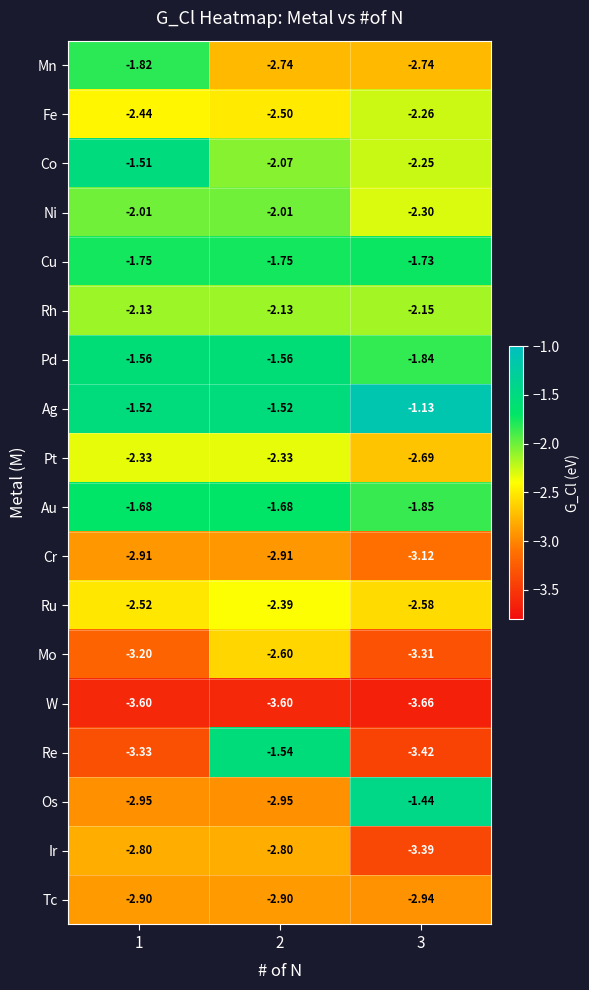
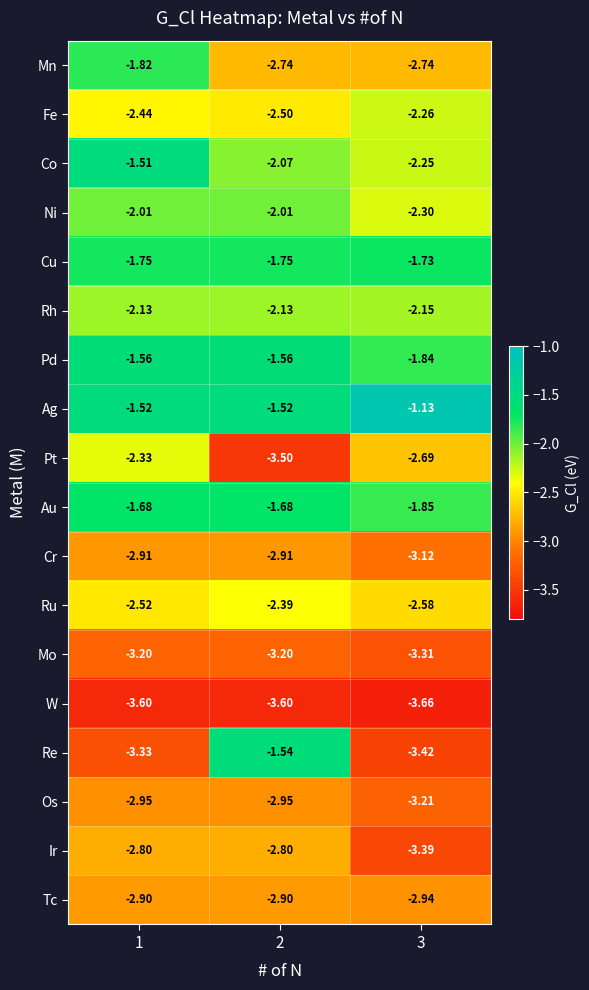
  {
    "Mn": {
      "1": -1.82,
      "2": -2.74,
      "3": -2.74
    },
    "Fe": {
      "1": -2.44,
      "2": -2.50,
      "3": -2.26
    },
    "Co": {
      "1": -1.51,
      "2": -2.07,
      "3": -2.25
    },
    "Ni": {
      "1": -2.01,
      "2": -2.01,
      "3": -2.30
    },
    "Cu": {
      "1": -1.75,
      "2": -1.75,
      "3": -1.73
    },
    "Rh": {
      "1": -2.13,
      "2": -2.13,
      "3": -2.15
    },
    "Pd": {
      "1": -1.56,
      "2": -1.56,
      "3": -1.84
    },
    "Ag": {
      "1": -1.52,
      "2": -1.52,
      "3": -1.13
    },
    "Pt": {
      "1": -2.33,
-     "2": -2.33,
+     "2": -3.50,
      "3": -2.69
    },
    "Au": {
      "1": -1.68,
      "2": -1.68,
      "3": -1.85
    },
    "Cr": {
      "1": -2.91,
      "2": -2.91,
      "3": -3.12
    },
    "Ru": {
      "1": -2.52,
      "2": -2.39,
      "3": -2.58
    },
    "Mo": {
      "1": -3.20,
-     "2": -2.60,
+     "2": -3.20,
      "3": -3.31
    },
    "W": {
      "1": -3.60,
      "2": -3.60,
      "3": -3.66
    },
    "Re": {
      "1": -3.33,
      "2": -1.54,
      "3": -3.42
    },
    "Os": {
      "1": -2.95,
      "2": -2.95,
-     "3": -1.44
+     "3": -3.21
    },
    "Ir": {
      "1": -2.80,
      "2": -2.80,
      "3": -3.39
    },
    "Tc": {
      "1": -2.90,
      "2": -2.90,
      "3": -2.94
    }
  }
